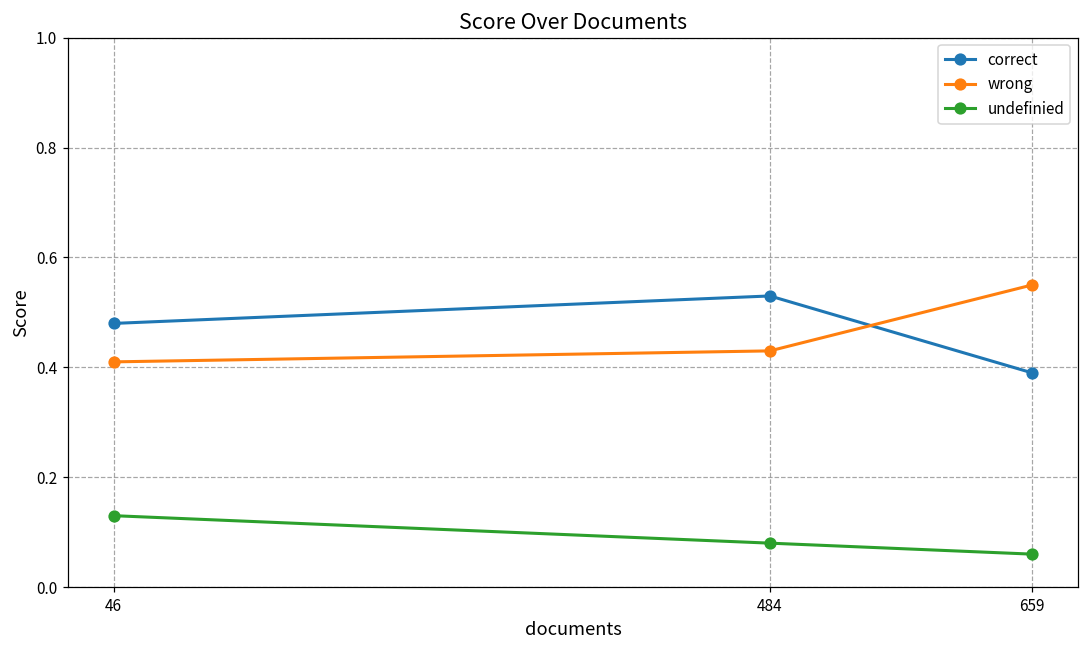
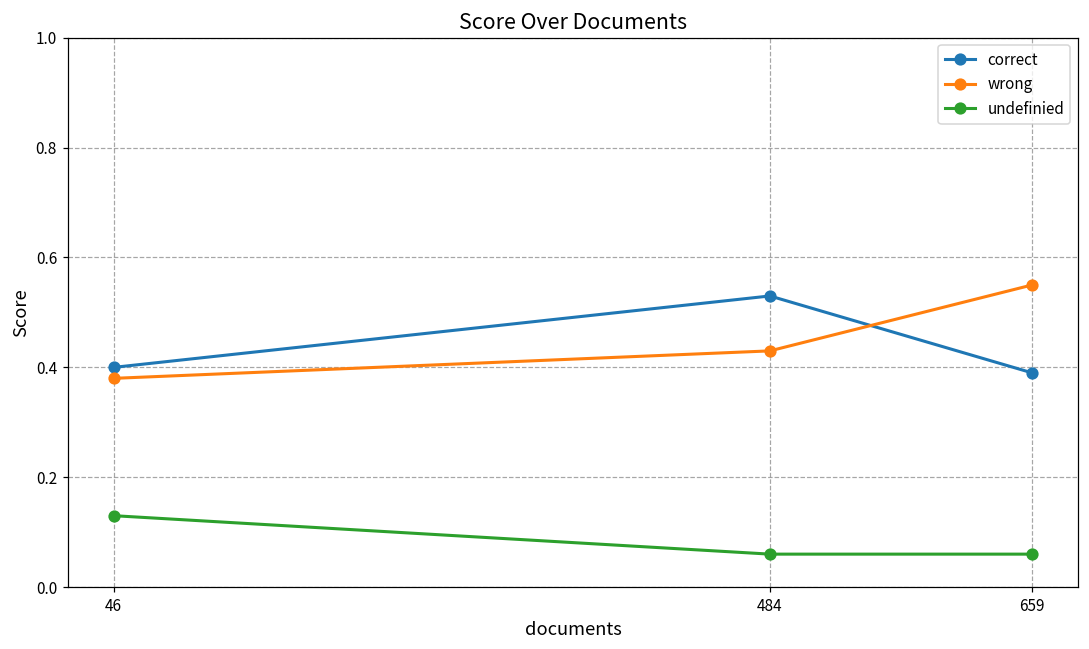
  {
    "correct": {
-     "46": 0.48,
+     "46": 0.40,
      "484": 0.53,
      "659": 0.39
    },
    "wrong": {
-     "46": 0.41,
+     "46": 0.38,
      "484": 0.43,
      "659": 0.55
    },
    "undefinied": {
      "46": 0.13,
-     "484": 0.08,
+     "484": 0.06,
      "659": 0.06
    }
  }
